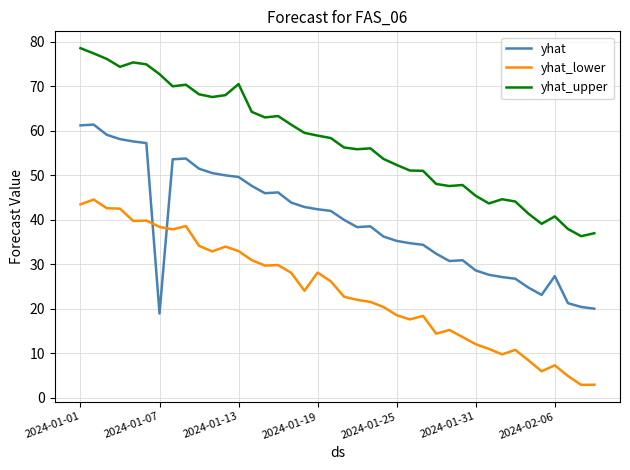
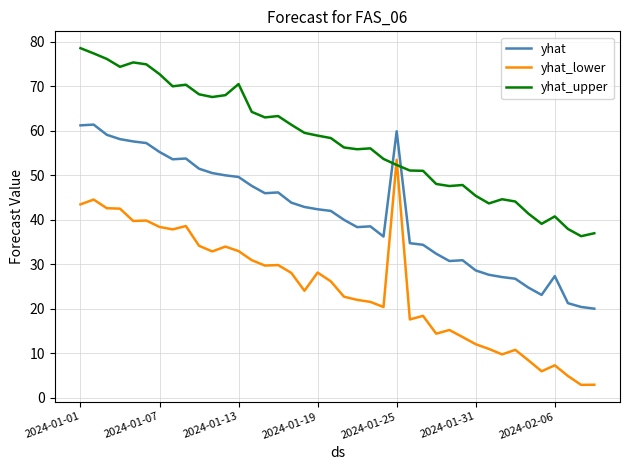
  {
    "yhat": {
      "2024-01-01": 61,
-     "2024-01-07": 19,
+     "2024-01-07": 55,
      "2024-01-13": 50,
      "2024-01-19": 42,
-     "2024-01-25": 35,
+     "2024-01-25": 60,
      "2024-01-31": 29,
      "2024-02-06": 27
    },
    "yhat_lower": {
      "2024-01-01": 43,
      "2024-01-07": 38,
      "2024-01-13": 33,
      "2024-01-19": 28,
-     "2024-01-25": 19,
+     "2024-01-25": 53,
      "2024-01-31": 12,
      "2024-02-06": 7
    },
    "yhat_upper": {
      "2024-01-01": 79,
      "2024-01-07": 73,
      "2024-01-13": 71,
      "2024-01-19": 59,
      "2024-01-25": 52,
      "2024-01-31": 45,
      "2024-02-06": 41
    }
  }
